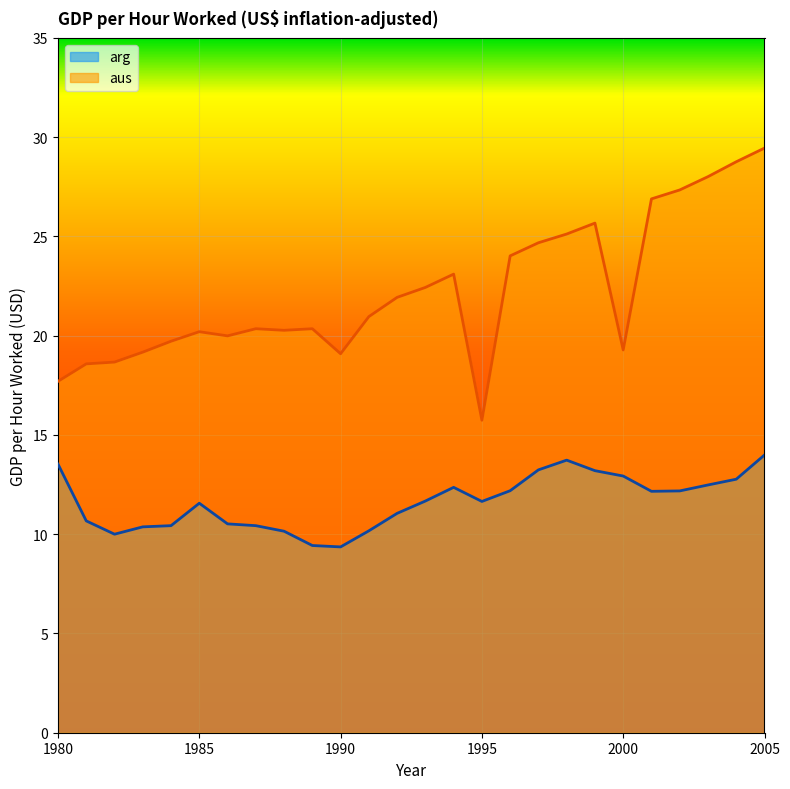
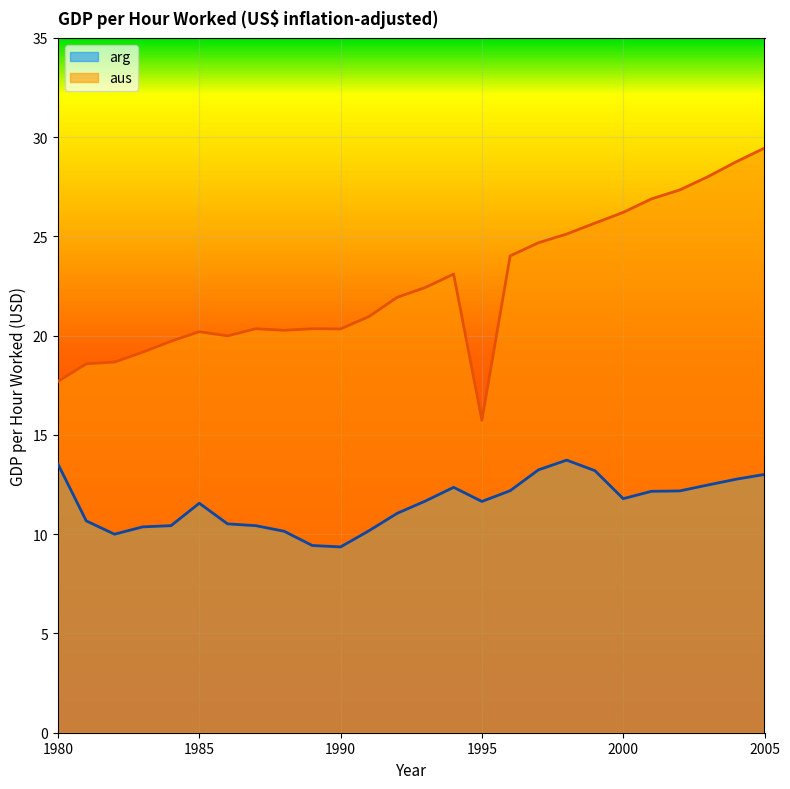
  {
    "arg": {
      "1980": 13.5,
      "1985": 11.6,
      "1990": 9.4,
      "1995": 11.7,
-     "2000": 12.9,
-     "2005": 14.0
+     "2000": 11.8,
+     "2005": 13.0
    },
    "aus": {
      "1980": 17.7,
      "1985": 20.2,
-     "1990": 19.1,
+     "1990": 20.3,
      "1995": 15.7,
-     "2000": 19.3,
+     "2000": 26.2,
      "2005": 29.5
    }
  }
